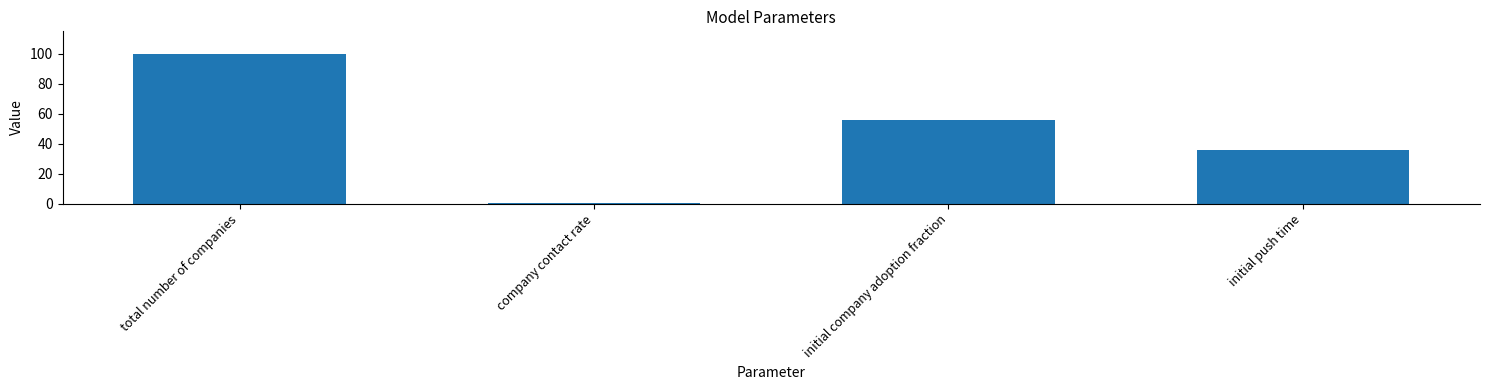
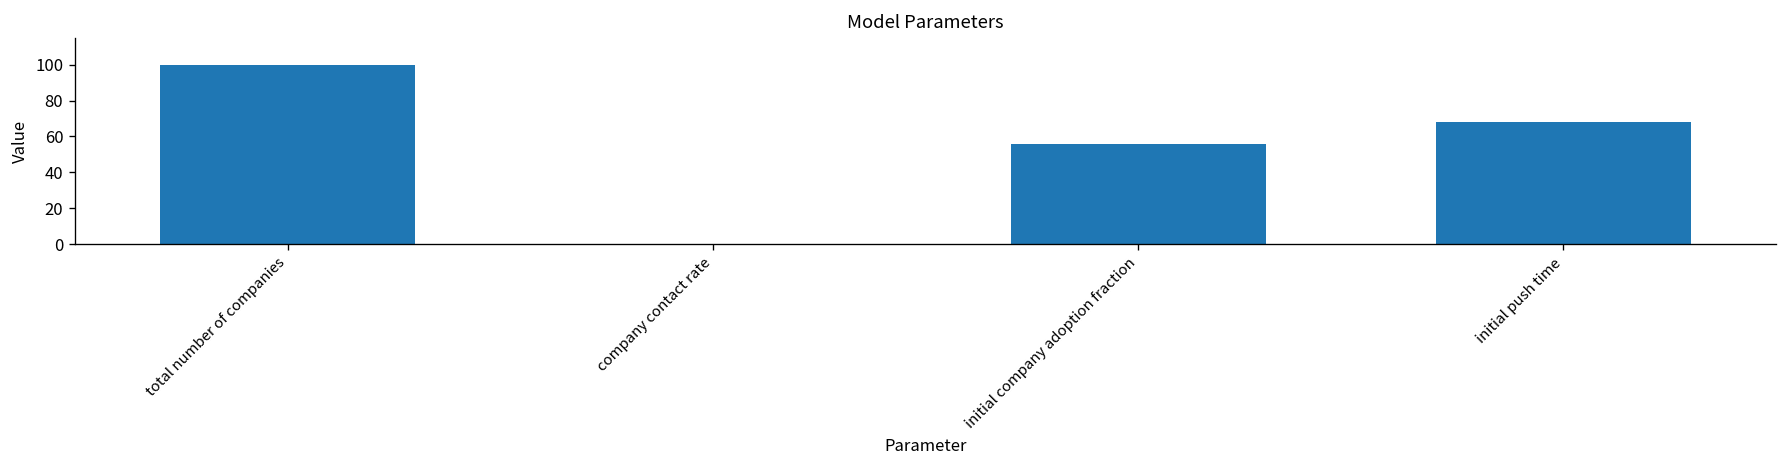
  {
    "total number of companies": 100,
    "initial company adoption fraction": 56,
-   "initial push time": 36
+   "initial push time": 68
  }
